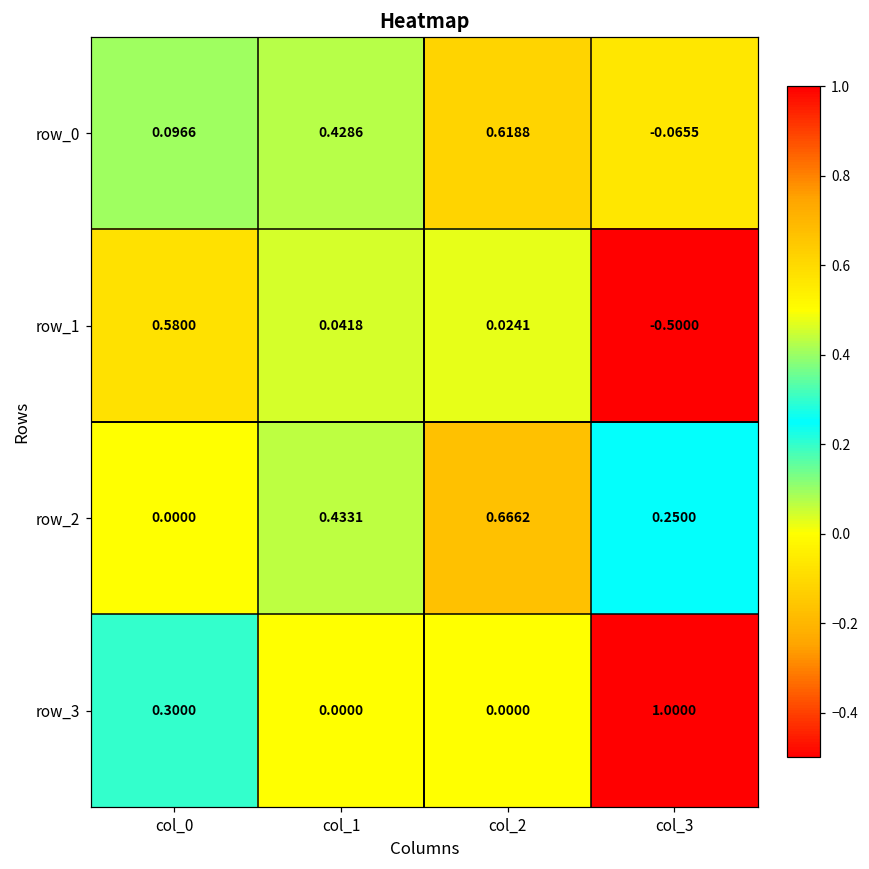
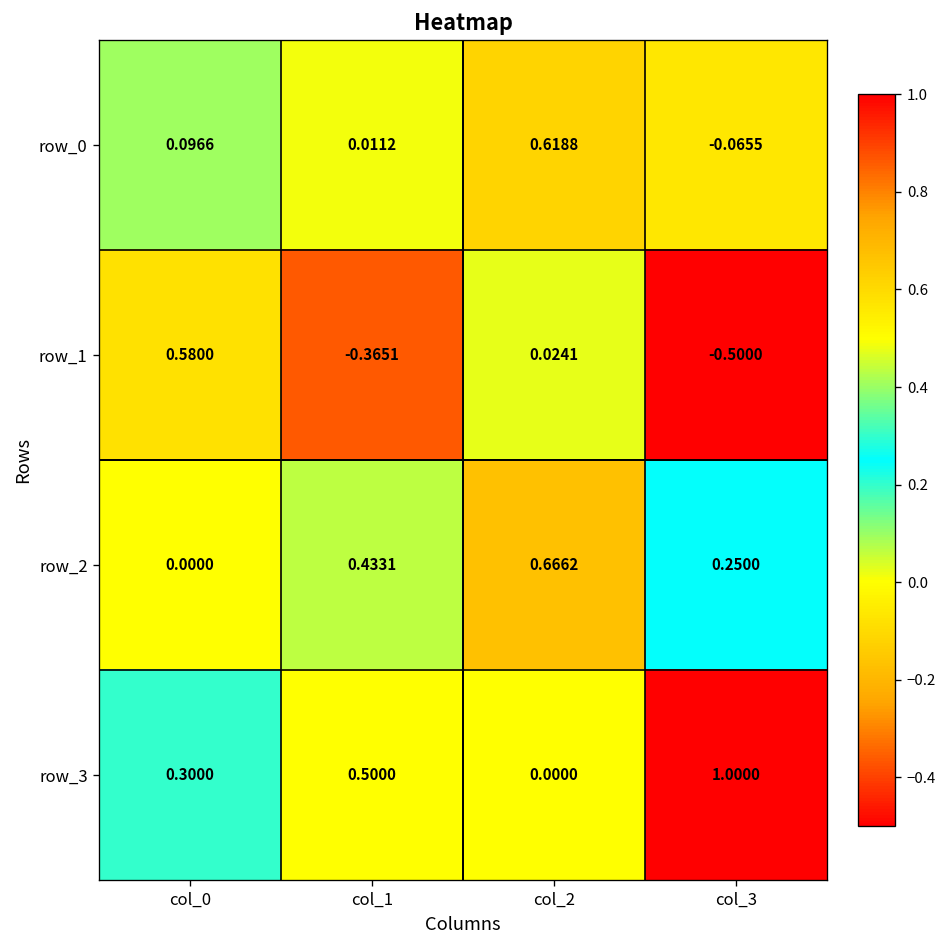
  {
    "row_0": {
      "col_0": 0.0966,
-     "col_1": 0.4286,
+     "col_1": 0.0112,
      "col_2": 0.6188,
      "col_3": -0.0655
    },
    "row_1": {
      "col_0": 0.5800,
-     "col_1": 0.0418,
+     "col_1": -0.3651,
      "col_2": 0.0241,
      "col_3": -0.5000
    },
    "row_2": {
      "col_0": 0.0000,
      "col_1": 0.4331,
      "col_2": 0.6662,
      "col_3": 0.2500
    },
    "row_3": {
      "col_0": 0.3000,
-     "col_1": 0.0000,
+     "col_1": 0.5000,
      "col_2": 0.0000,
      "col_3": 1.0000
    }
  }
